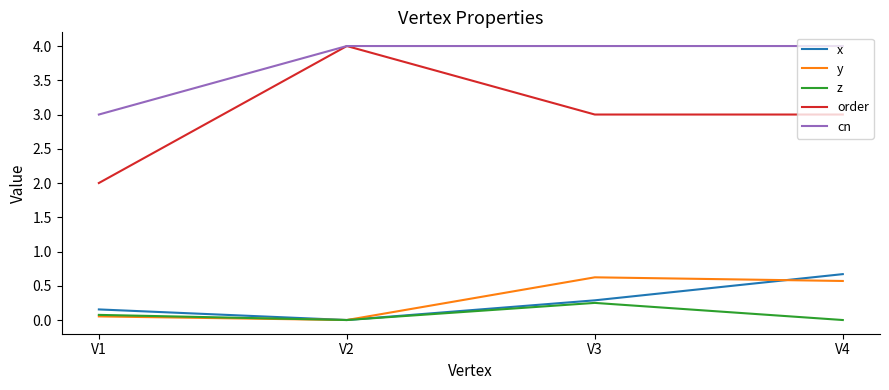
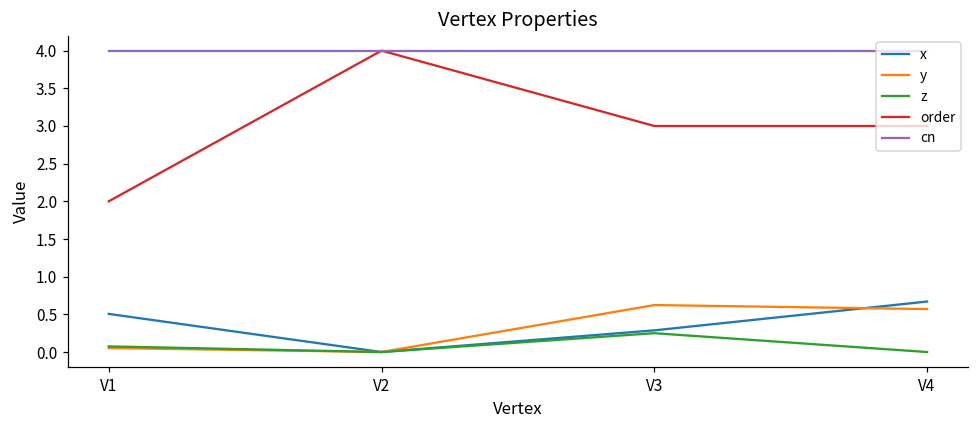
  {
    "x": {
-     "V1": 0.2,
+     "V1": 0.5,
      "V3": 0.3,
      "V4": 0.7
    },
    "y": {
      "V3": 0.6,
      "V4": 0.6
    },
    "z": {
      "V3": 0.3,
      "V4": 0.0
    },
    "order": {
      "V1": 2.0,
      "V3": 3.0
    },
    "cn": {
-     "V1": 3,
+     "V1": 4,
      "V3": 4
    }
  }
